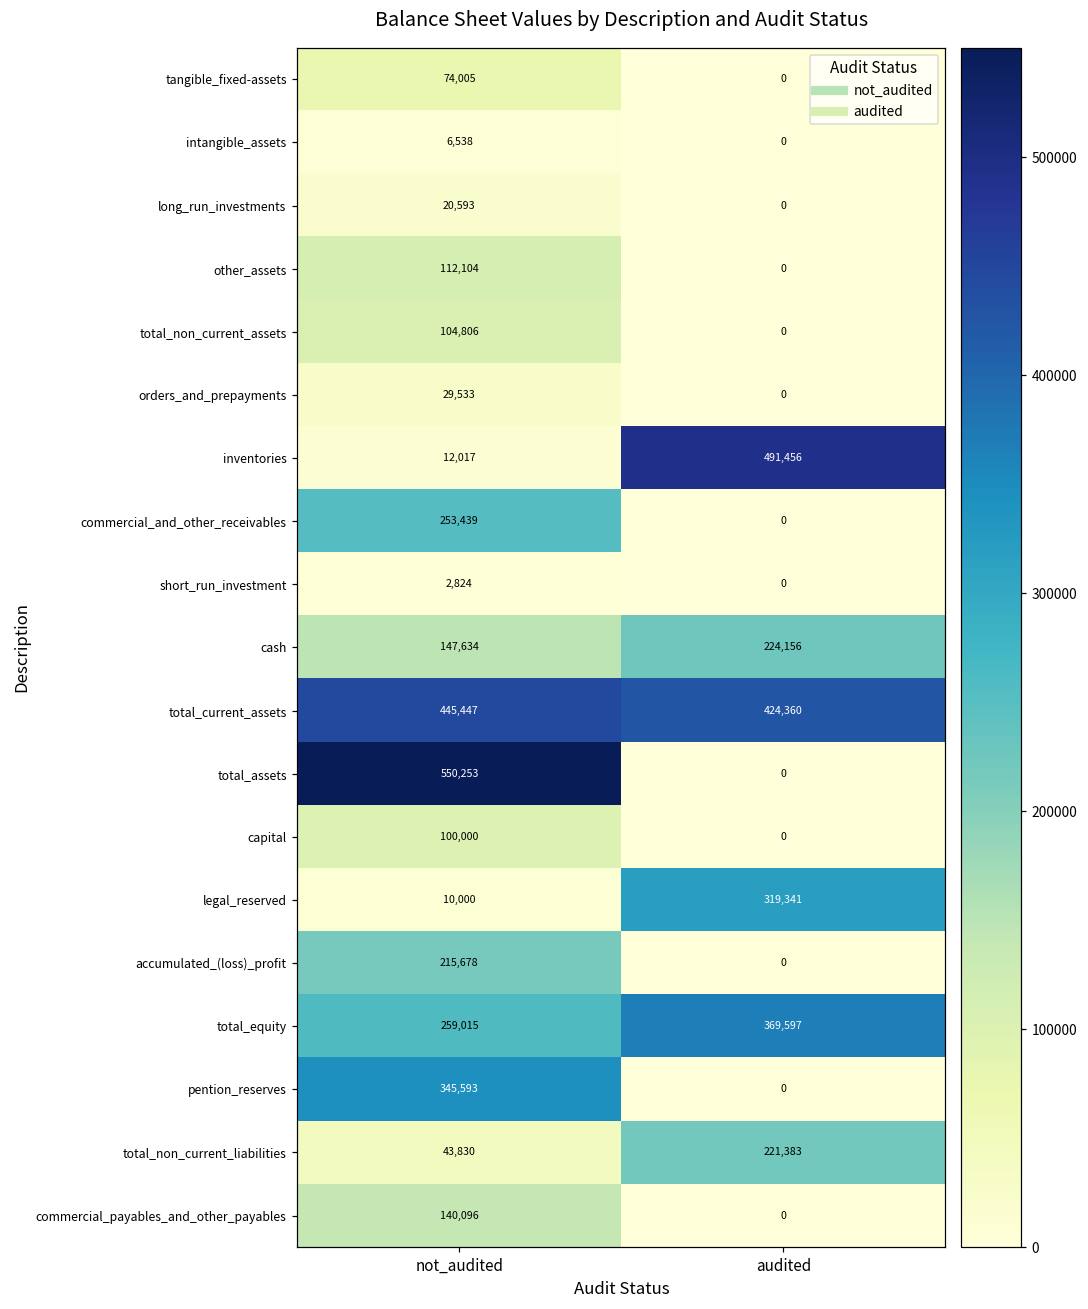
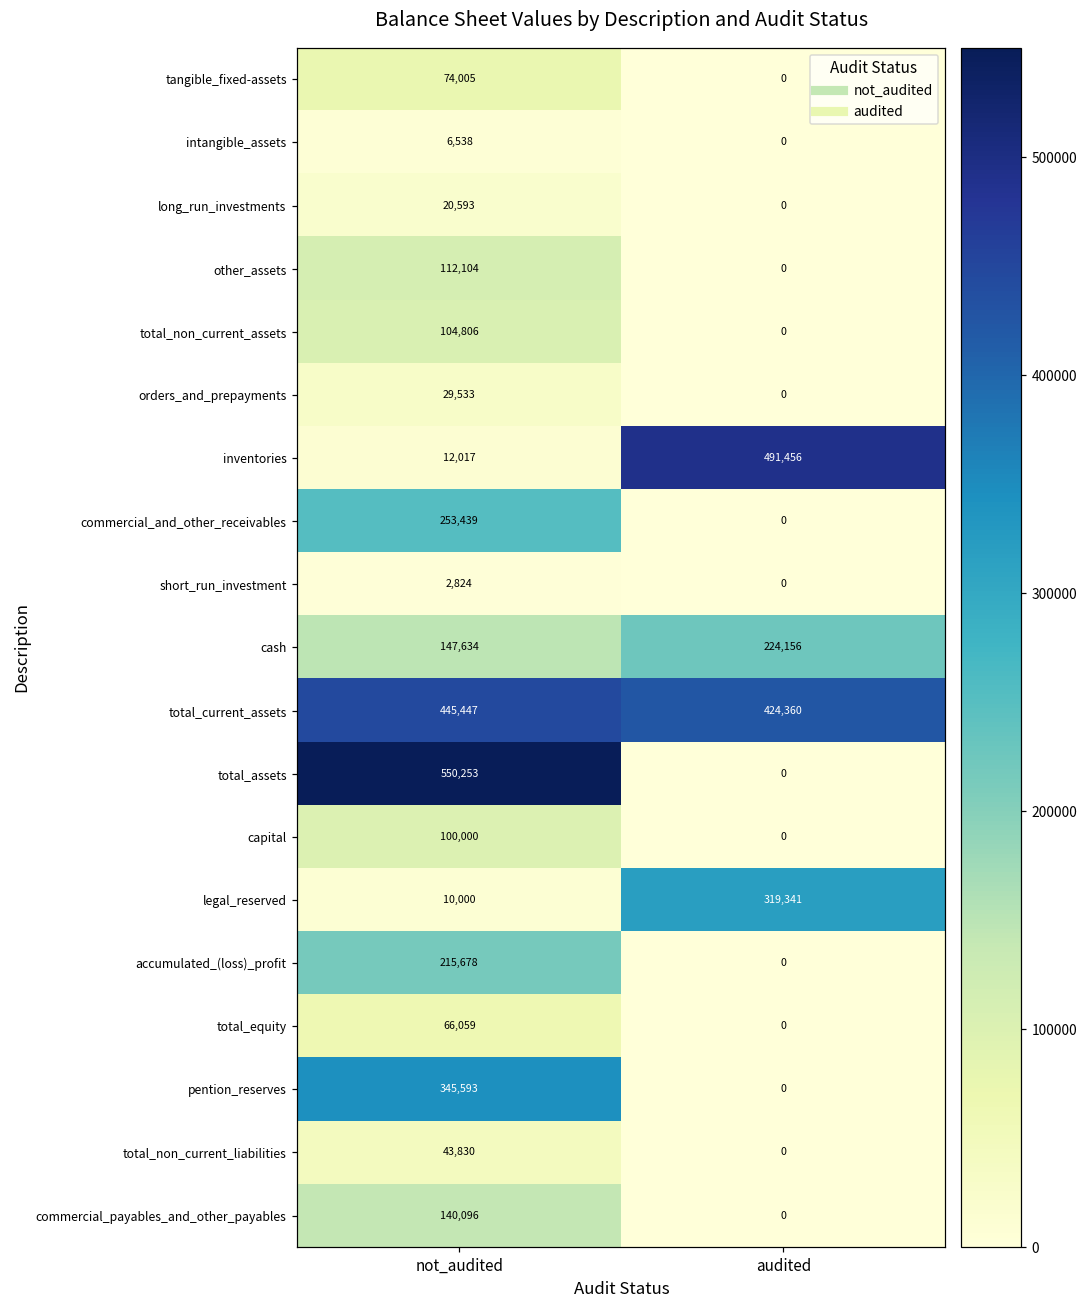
  {
    "tangible_fixed-assets": {
      "not_audited": "74,005",
      "audited": "0"
    },
    "intangible_assets": {
      "not_audited": "6,538",
      "audited": "0"
    },
    "long_run_investments": {
      "not_audited": "20,593",
      "audited": "0"
    },
    "other_assets": {
      "not_audited": "112,104",
      "audited": "0"
    },
    "total_non_current_assets": {
      "not_audited": "104,806",
      "audited": "0"
    },
    "orders_and_prepayments": {
      "not_audited": "29,533",
      "audited": "0"
    },
    "inventories": {
      "not_audited": "12,017",
      "audited": "491,456"
    },
    "commercial_and_other_receivables": {
      "not_audited": "253,439",
      "audited": "0"
    },
    "short_run_investment": {
      "not_audited": "2,824",
      "audited": "0"
    },
    "cash": {
      "not_audited": "147,634",
      "audited": "224,156"
    },
    "total_current_assets": {
      "not_audited": "445,447",
      "audited": "424,360"
    },
    "total_assets": {
      "not_audited": "550,253",
      "audited": "0"
    },
    "capital": {
      "not_audited": "100,000",
      "audited": "0"
    },
    "legal_reserved": {
      "not_audited": "10,000",
      "audited": "319,341"
    },
    "accumulated_(loss)_profit": {
      "not_audited": "215,678",
      "audited": "0"
    },
    "total_equity": {
-     "not_audited": "259,015",
-     "audited": "369,597"
+     "not_audited": "66,059",
+     "audited": "0"
    },
    "pention_reserves": {
      "not_audited": "345,593",
      "audited": "0"
    },
    "total_non_current_liabilities": {
      "not_audited": "43,830",
-     "audited": "221,383"
+     "audited": "0"
    },
    "commercial_payables_and_other_payables": {
      "not_audited": "140,096",
      "audited": "0"
    }
  }
